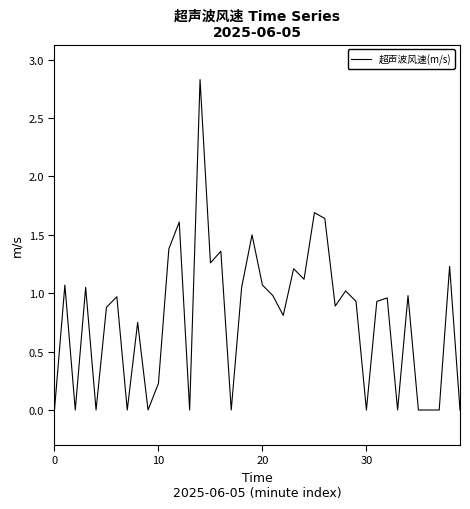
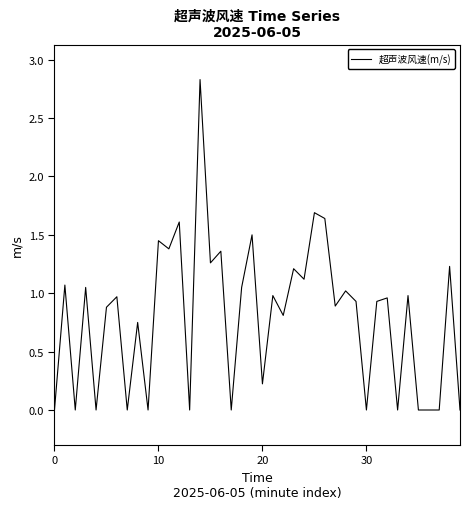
  {
    "0": 0.00,
-   "10": 0.23,
-   "20": 1.07,
+   "10": 1.45,
+   "20": 0.22,
    "30": 0.00
  }
